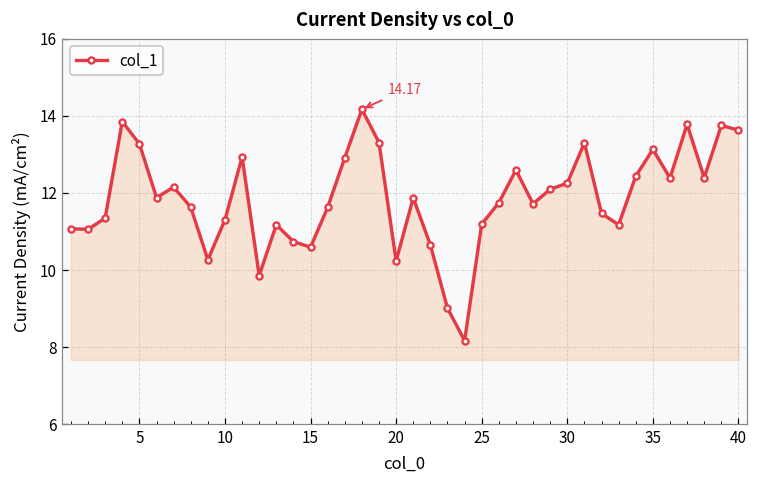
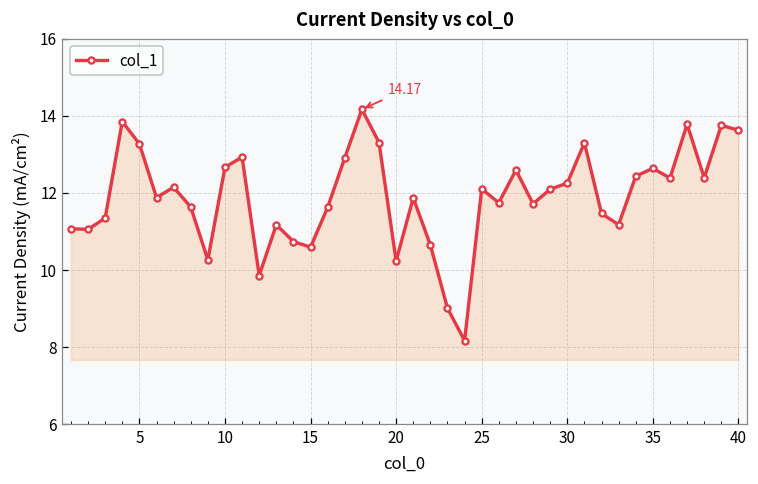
  {
    "5": 13.3,
-   "10": 11.3,
+   "10": 12.7,
    "15": 10.6,
    "20": 10.2,
-   "25": 11.2,
+   "25": 12.1,
    "30": 12.3,
-   "35": 13.1,
+   "35": 12.6,
    "40": 13.6
  }
